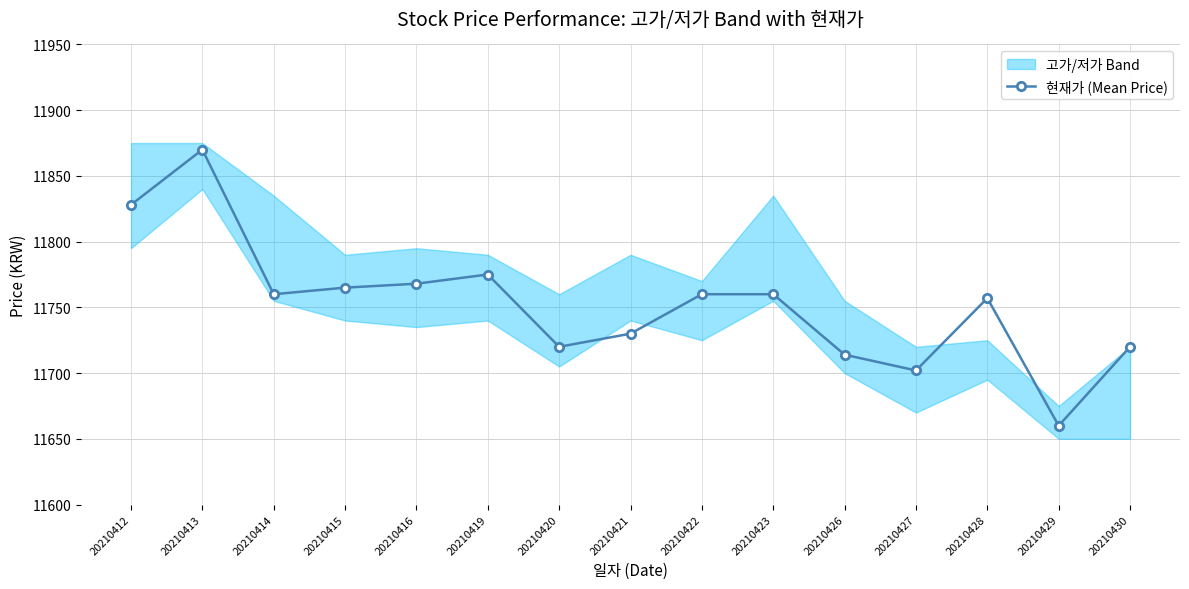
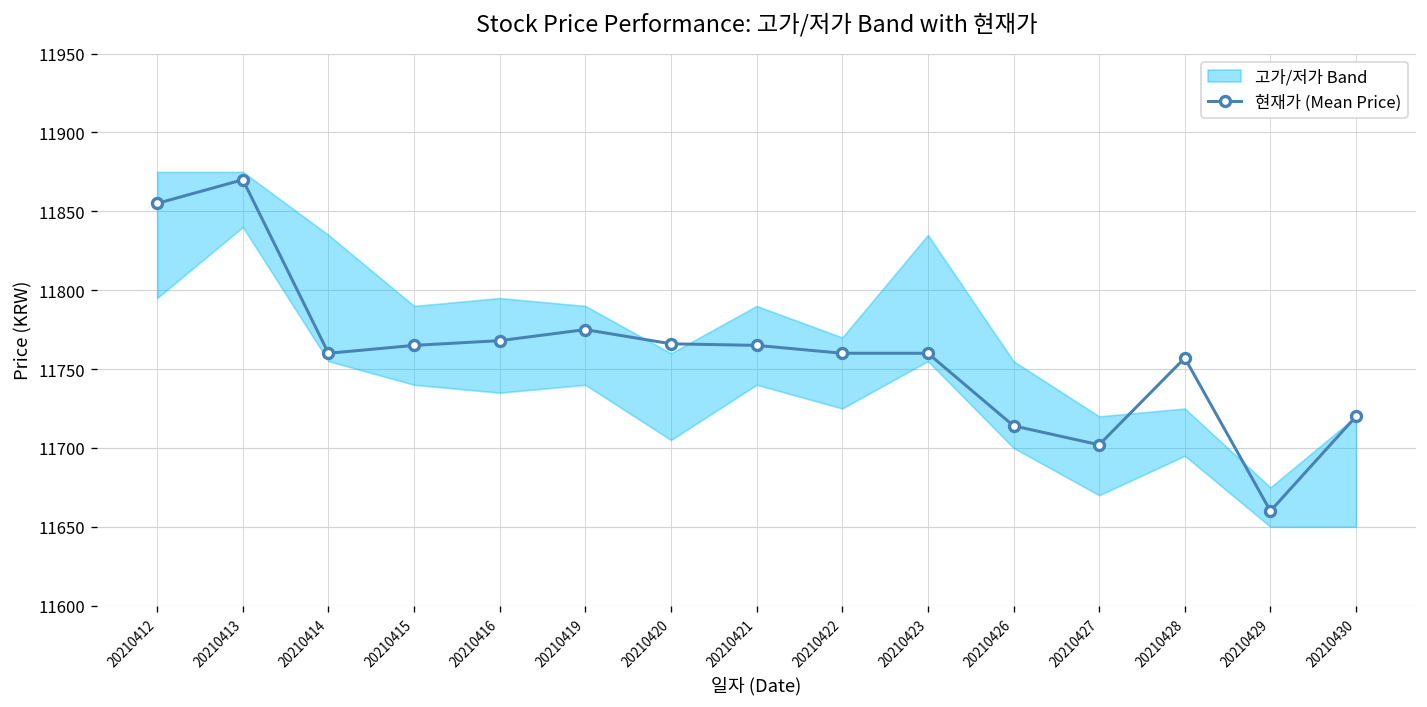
  {
    "현재가 (Mean Price)": {
-     "20210412": 11828,
+     "20210412": 11855,
      "20210413": 11870,
      "20210414": 11760,
      "20210415": 11765,
      "20210416": 11768,
      "20210419": 11775,
-     "20210420": 11720,
-     "20210421": 11730,
+     "20210420": 11766,
+     "20210421": 11765,
      "20210422": 11760,
      "20210423": 11760,
      "20210426": 11714,
      "20210427": 11702,
      "20210428": 11757,
      "20210429": 11660
    }
  }
